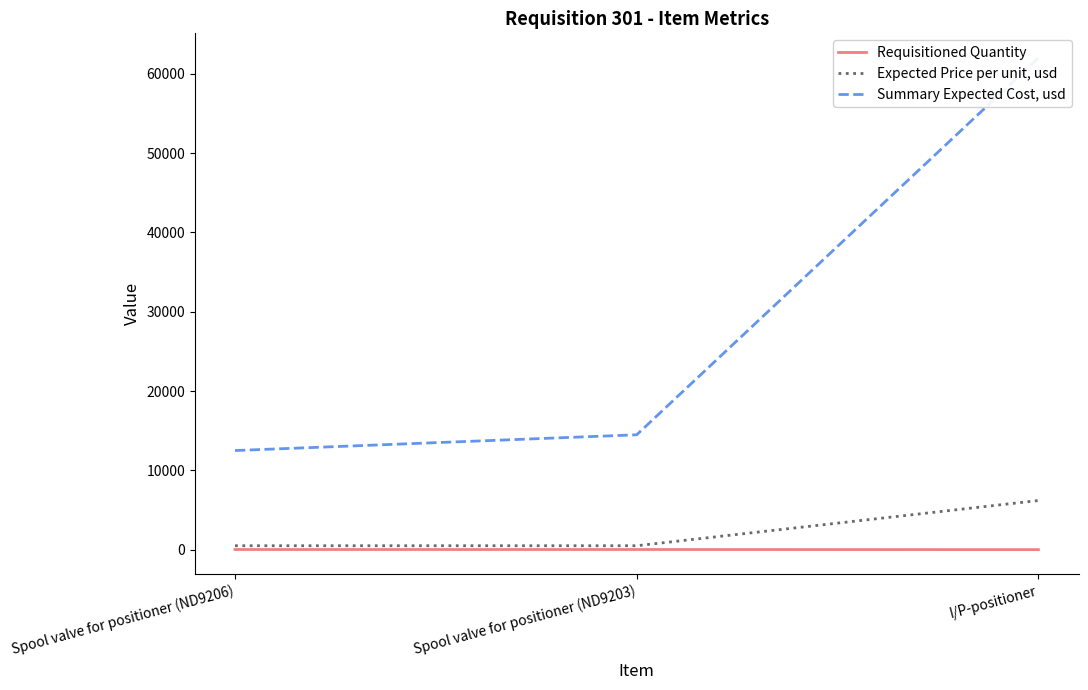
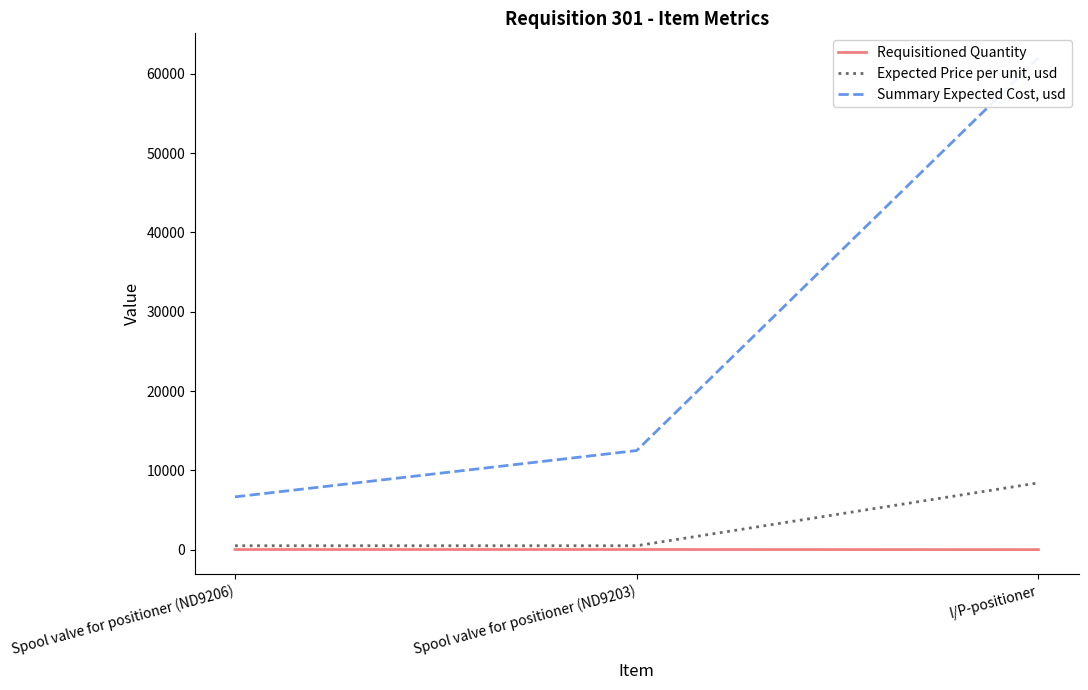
  {
    "Requisitioned Quantity": {
      "Spool valve for positioner (ND9206)": 0,
      "Spool valve for positioner (ND9203)": 0,
      "I/P-positioner": 0
    },
    "Expected Price per unit, usd": {
      "Spool valve for positioner (ND9206)": 1000,
      "Spool valve for positioner (ND9203)": 1000,
-     "I/P-positioner": 6000
+     "I/P-positioner": 8000
    },
    "Summary Expected Cost, usd": {
-     "Spool valve for positioner (ND9206)": 13000,
-     "Spool valve for positioner (ND9203)": 14000
+     "Spool valve for positioner (ND9206)": 7000,
+     "Spool valve for positioner (ND9203)": 13000
    }
  }
